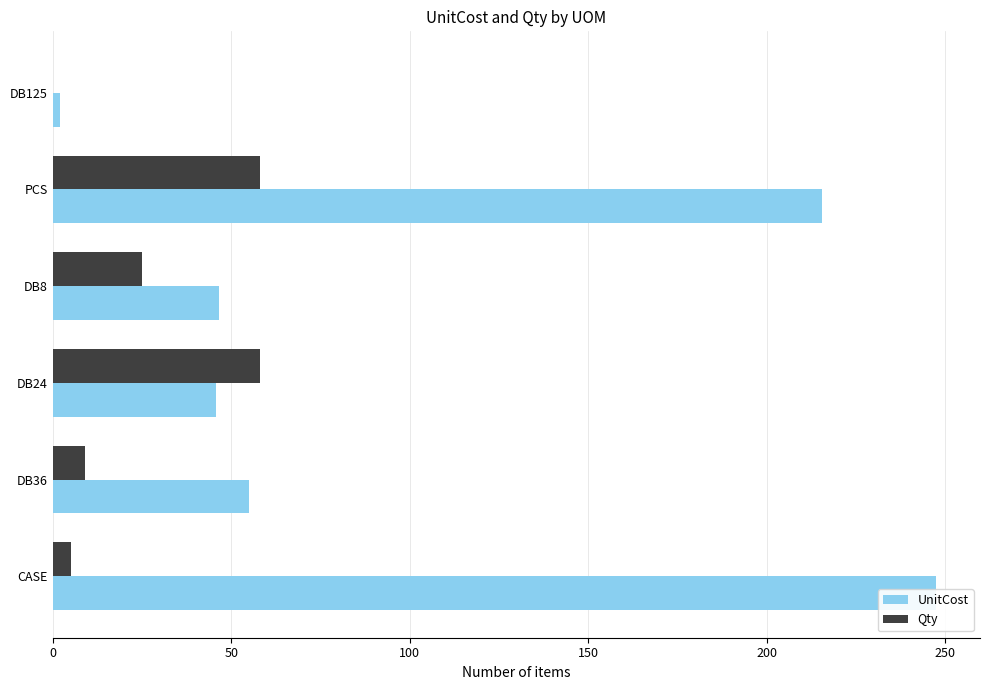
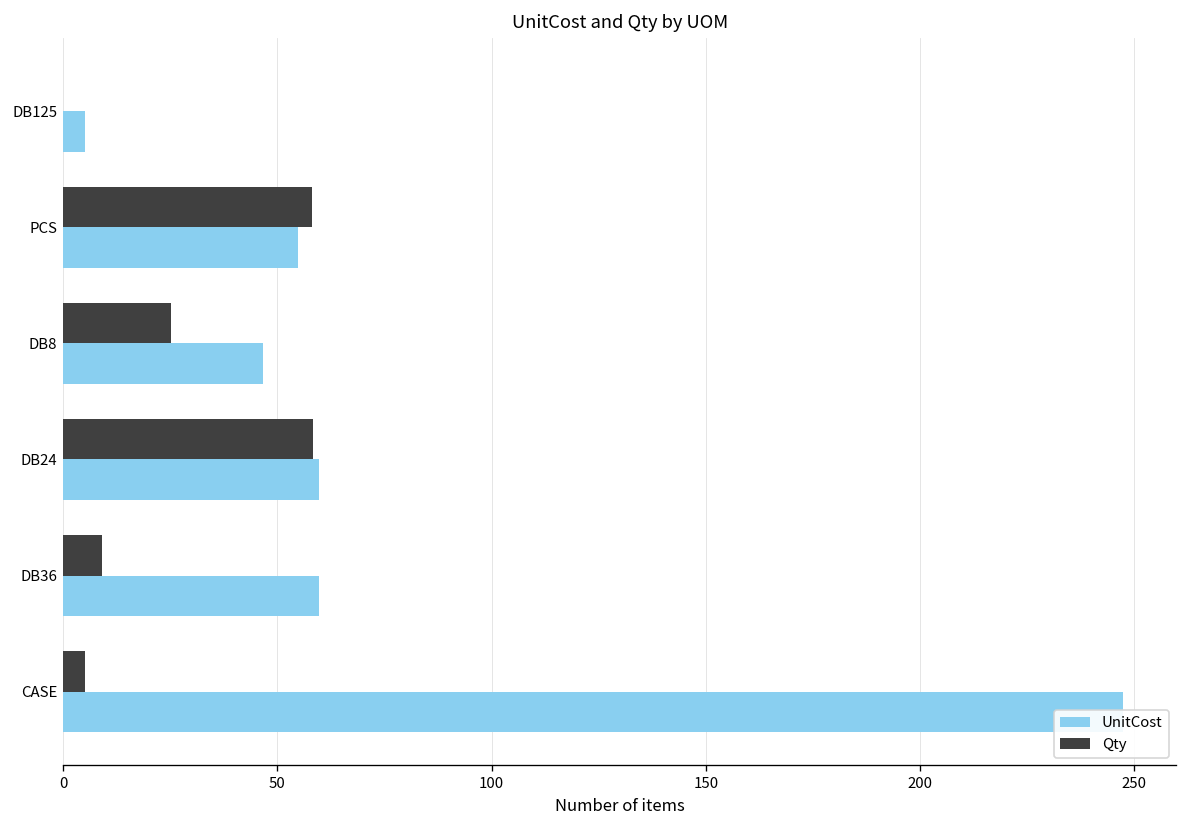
  {
    "UnitCost": {
-     "DB125": 2,
-     "PCS": 215,
+     "DB125": 5,
+     "PCS": 55,
      "DB8": 47,
-     "DB24": 46,
-     "DB36": 55
+     "DB24": 60,
+     "DB36": 60
    },
    "Qty": {
      "DB125": 0,
      "PCS": 58,
      "DB8": 25,
      "DB24": 58,
      "DB36": 9,
      "CASE": 5
    }
  }
